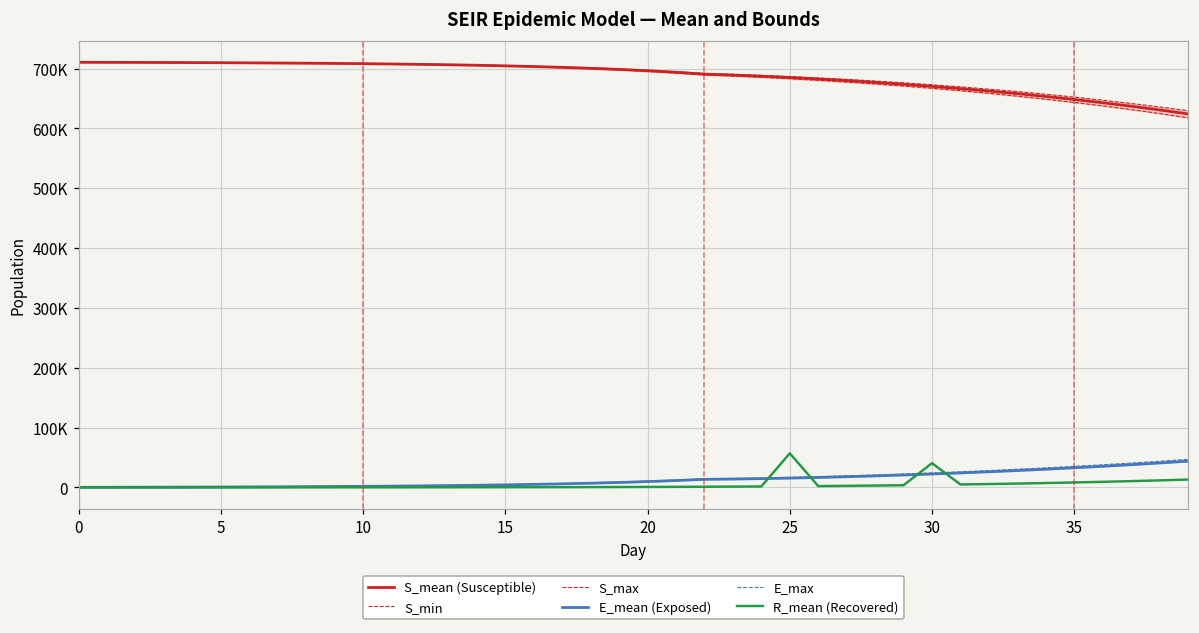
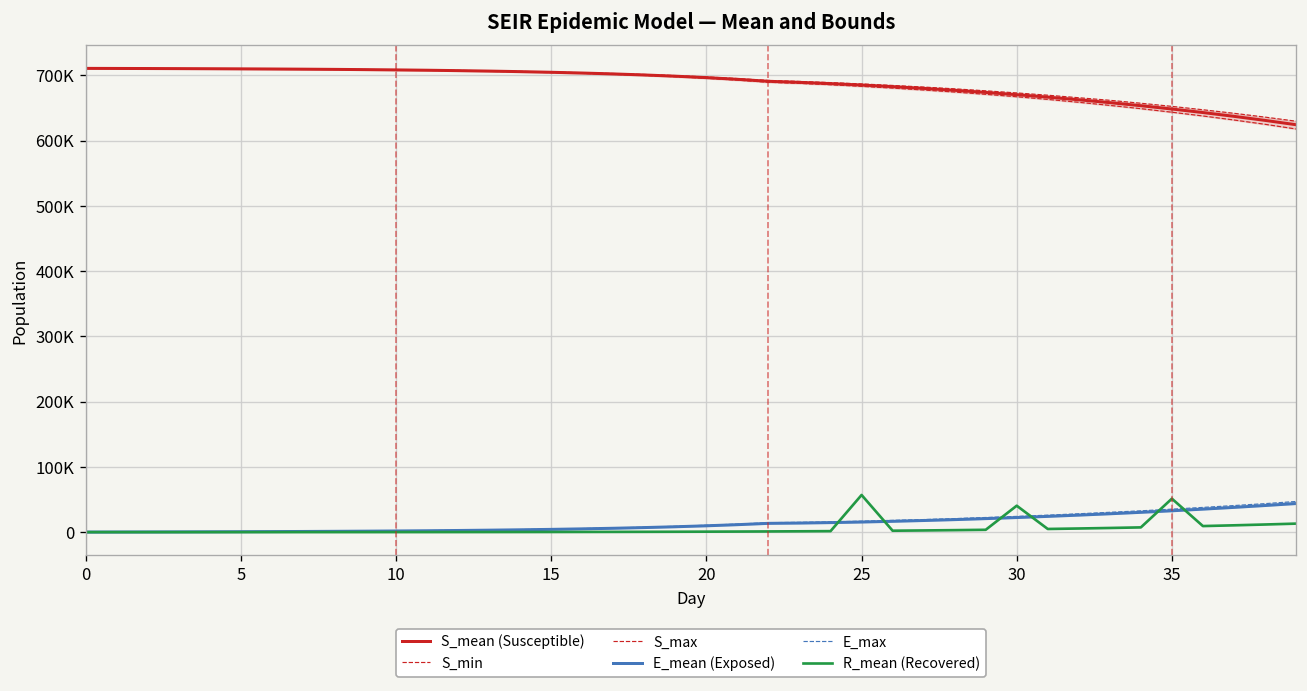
  {
    "R_mean (Recovered)": {
      "20": 0,
      "25": 60000,
      "30": 40000,
-     "35": 10000
+     "35": 50000
    }
  }
